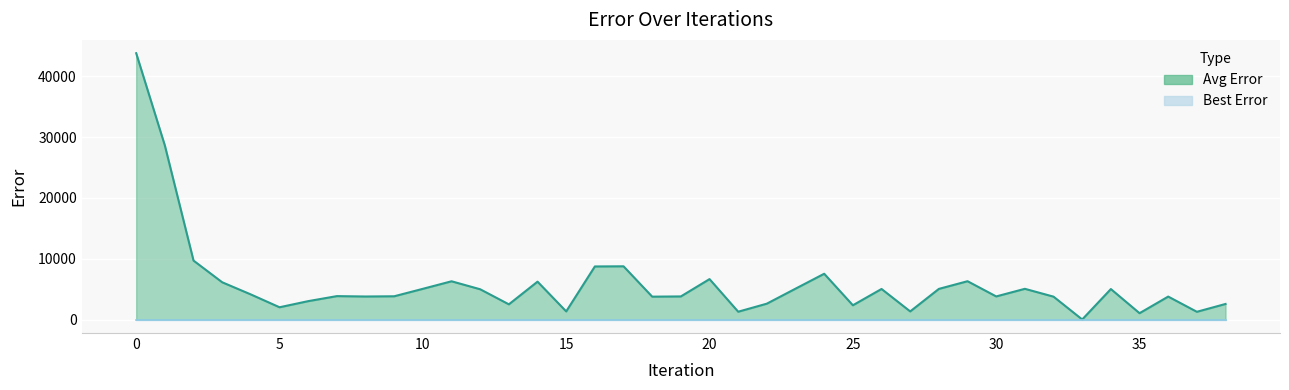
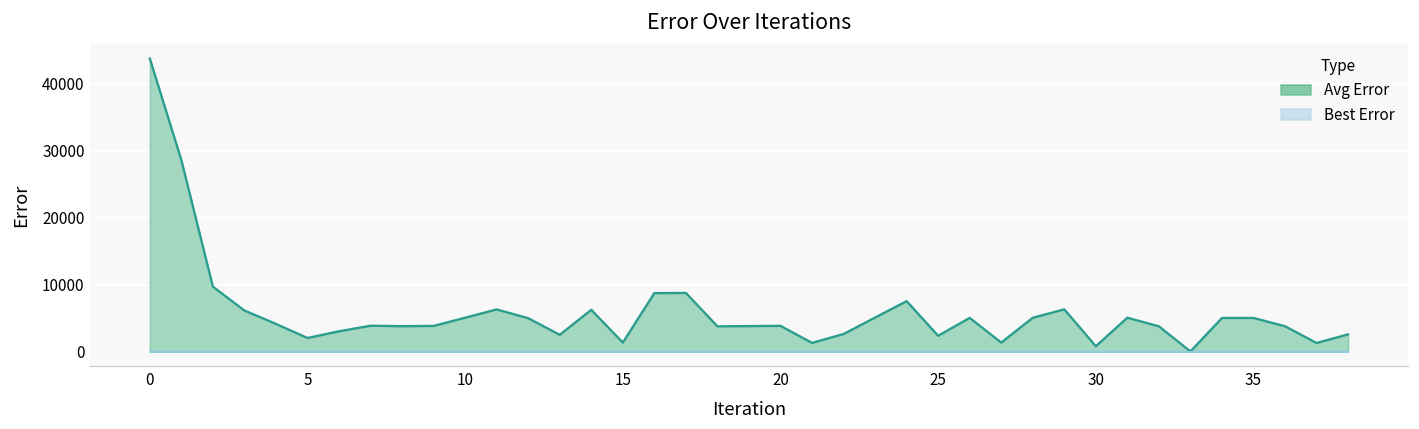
  {
    "Avg Error": {
      "0": 44000,
      "5": 2000,
      "10": 5000,
      "15": 1000,
-     "20": 7000,
+     "20": 4000,
      "25": 2000,
-     "30": 4000,
-     "35": 1000
+     "30": 1000,
+     "35": 5000
    },
    "Best Error": {
      "0": 0,
      "5": 0,
      "10": 0,
      "15": 0,
      "20": 0,
      "25": 0,
      "30": 0,
      "35": 0
    }
  }
